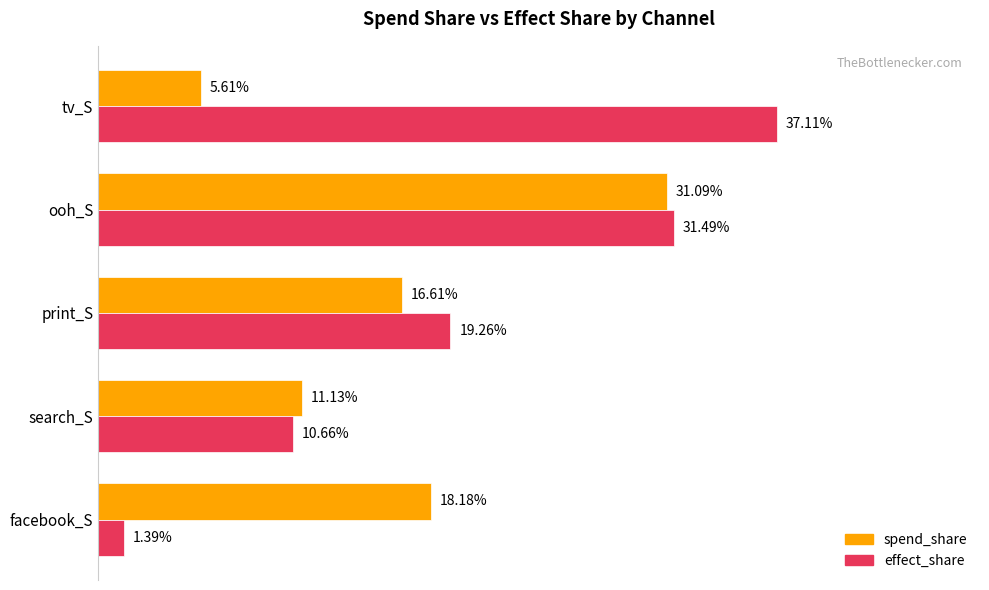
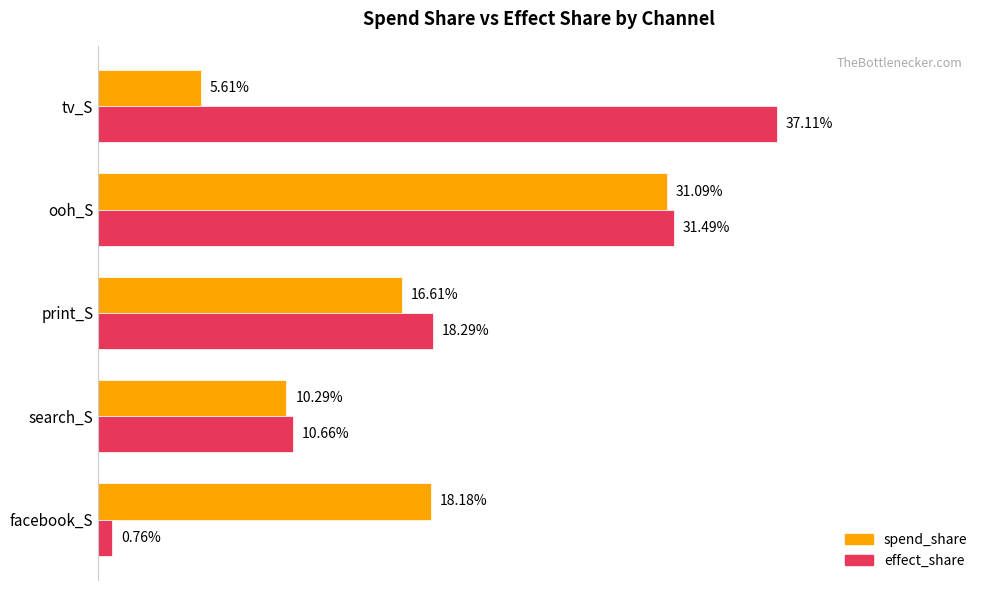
  {
    "spend_share": {
      "tv_S": "5.61%",
      "ooh_S": "31.09%",
      "print_S": "16.61%",
-     "search_S": "11.13%",
+     "search_S": "10.29%",
      "facebook_S": "18.18%"
    },
    "effect_share": {
      "tv_S": "37.11%",
      "ooh_S": "31.49%",
-     "print_S": "19.26%",
+     "print_S": "18.29%",
      "search_S": "10.66%",
-     "facebook_S": "1.39%"
+     "facebook_S": "0.76%"
    }
  }
